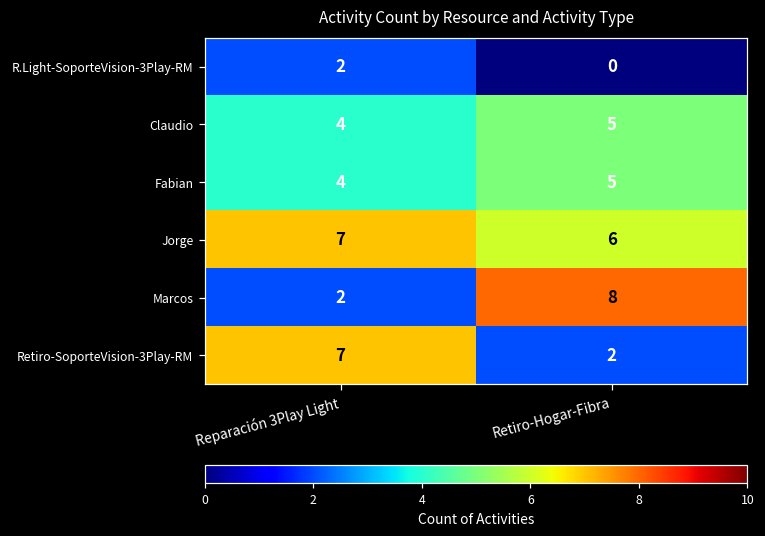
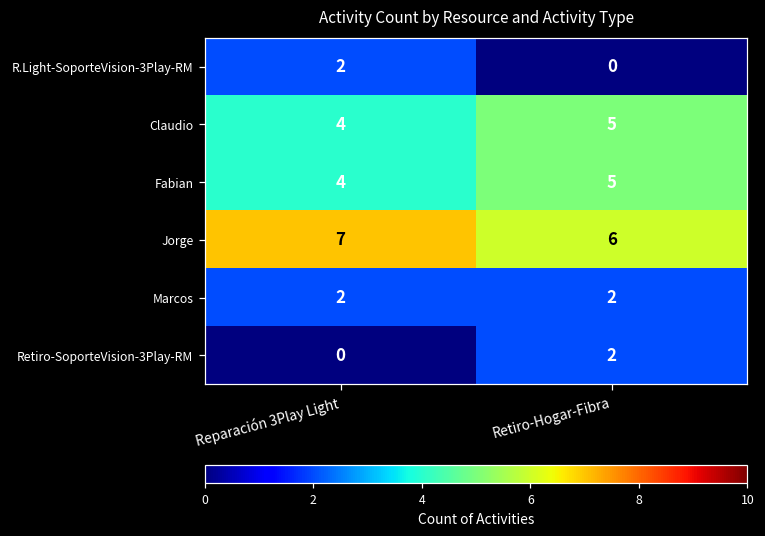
  {
    "R.Light-SoporteVision-3Play-RM": {
      "Reparación 3Play Light": 2,
      "Retiro-Hogar-Fibra": 0
    },
    "Claudio": {
      "Reparación 3Play Light": 4,
      "Retiro-Hogar-Fibra": 5
    },
    "Fabian": {
      "Reparación 3Play Light": 4,
      "Retiro-Hogar-Fibra": 5
    },
    "Jorge": {
      "Reparación 3Play Light": 7,
      "Retiro-Hogar-Fibra": 6
    },
    "Marcos": {
      "Reparación 3Play Light": 2,
-     "Retiro-Hogar-Fibra": 8
+     "Retiro-Hogar-Fibra": 2
    },
    "Retiro-SoporteVision-3Play-RM": {
-     "Reparación 3Play Light": 7,
+     "Reparación 3Play Light": 0,
      "Retiro-Hogar-Fibra": 2
    }
  }
